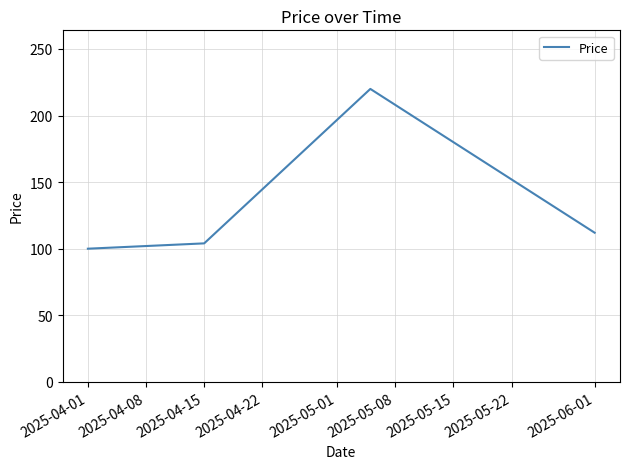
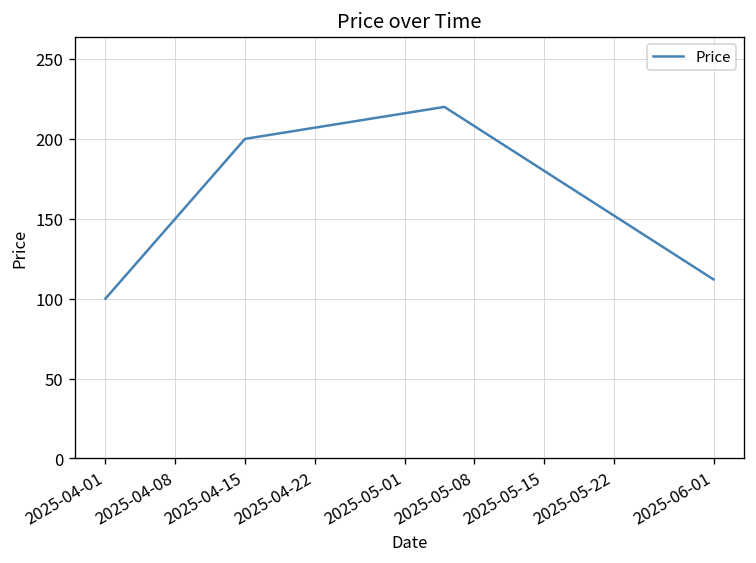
  {
    "2025-04-01": 100,
-   "2025-04-15": 104,
+   "2025-04-15": 200,
    "2025-06-01": 112
  }
